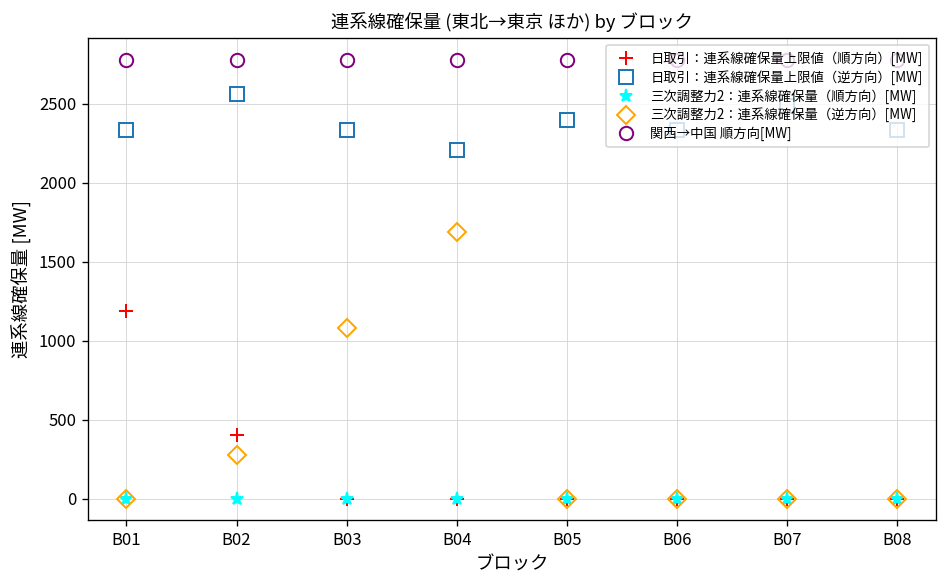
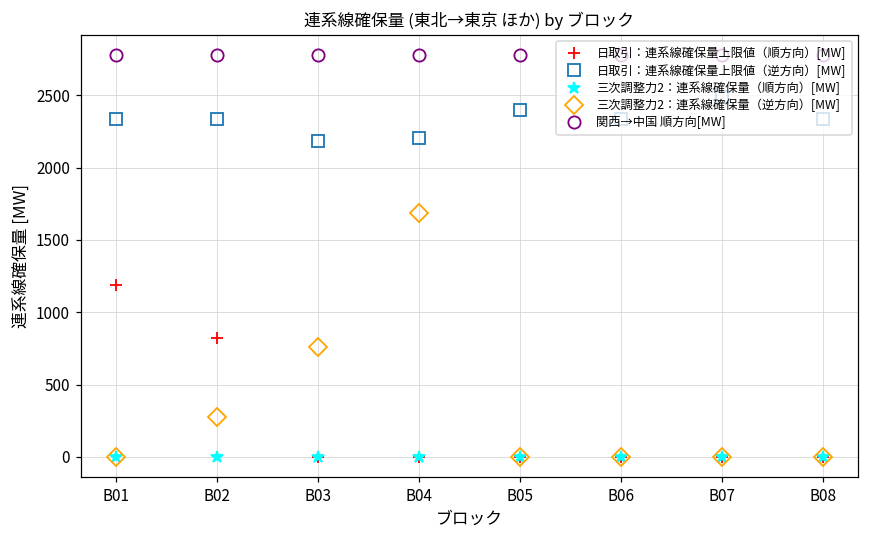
  {
    "日取引：連系線確保量上限値（順方向）[MW]": {
      "B01": 1190,
-     "B02": 400
+     "B02": 820
    },
    "日取引：連系線確保量上限値（逆方向）[MW]": {
      "B01": 2340,
-     "B02": 2560,
-     "B03": 2340,
+     "B02": 2340,
+     "B03": 2190,
      "B04": 2210,
      "B05": 2400
    },
    "三次調整力2：連系線確保量（順方向）[MW]": {
      "B02": 0
    },
    "三次調整力2：連系線確保量（逆方向）[MW]": {
      "B02": 280,
-     "B03": 1080,
+     "B03": 760,
      "B04": 1690
    },
    "関西→中国 順方向[MW]": {
      "B01": 2780,
      "B02": 2780,
      "B03": 2780,
      "B04": 2780,
      "B05": 2780
    }
  }
